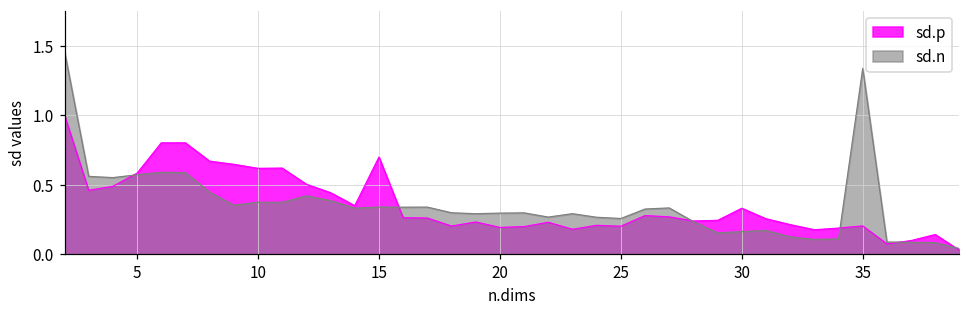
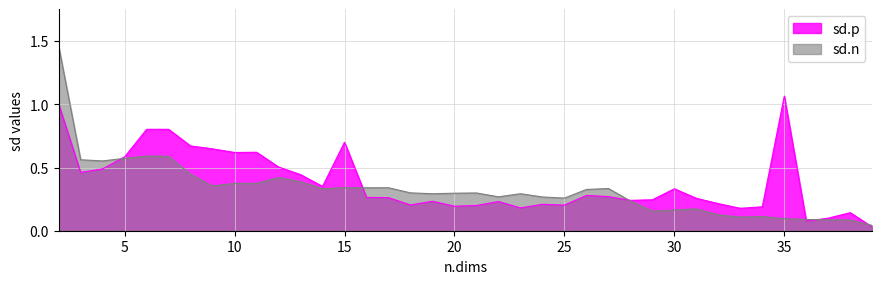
  {
    "sd.p": {
      "10": 0.62,
      "15": 0.70,
      "20": 0.19,
      "25": 0.20,
      "30": 0.33,
-     "35": 0.20
+     "35": 1.06
    },
    "sd.n": {
      "10": 0.38,
      "15": 0.34,
      "20": 0.30,
      "25": 0.26,
      "30": 0.16,
-     "35": 1.34
+     "35": 0.10
    }
  }
